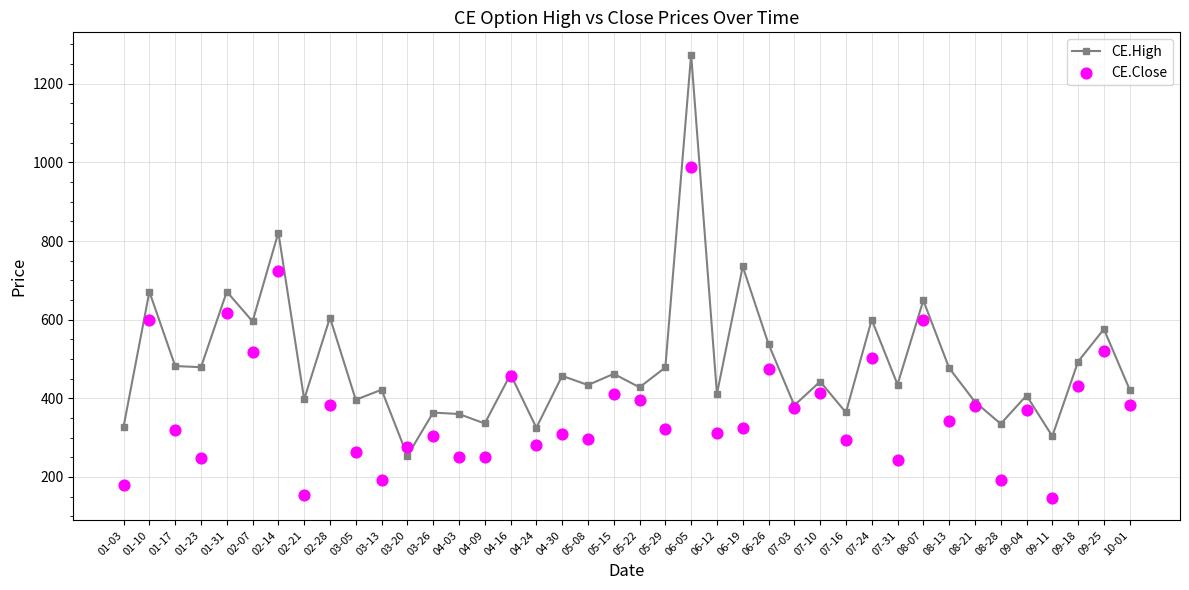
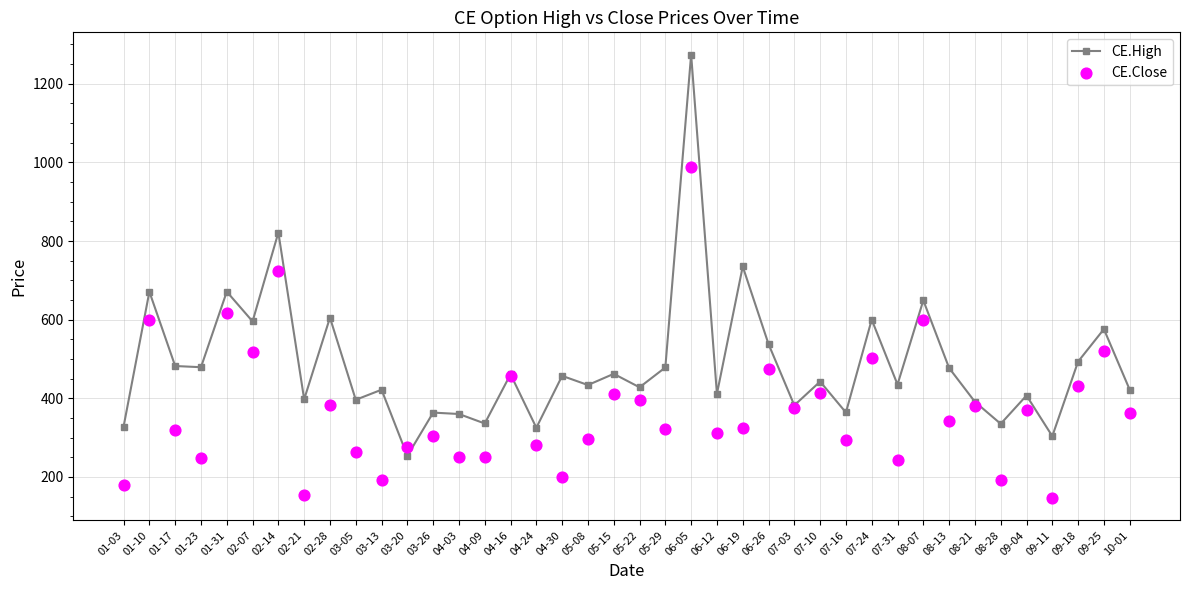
  {
    "CE.High": {
      "01-03": 330,
      "01-10": 670,
      "01-17": 480,
      "01-23": 480,
      "01-31": 670,
      "02-07": 600,
      "02-14": 820,
      "02-21": 400,
      "02-28": 610,
      "03-05": 400,
      "03-13": 420,
      "03-20": 250,
      "03-26": 360,
      "04-03": 360,
      "04-09": 340,
      "04-24": 330,
      "04-30": 460,
      "05-08": 430,
      "05-15": 460,
      "05-22": 430,
      "05-29": 480,
      "06-05": 1270,
      "06-12": 410,
      "06-19": 740,
      "06-26": 540,
      "07-03": 380,
      "07-10": 440,
      "07-16": 360,
      "07-24": 600,
      "07-31": 430,
      "08-07": 650,
      "08-13": 480,
      "08-21": 390,
      "08-28": 340,
      "09-04": 410,
      "09-11": 300,
      "09-18": 490,
      "09-25": 580,
      "10-01": 420
    },
    "CE.Close": {
-     "04-30": 310,
-     "10-01": 380
+     "04-30": 200,
+     "10-01": 360
    }
  }
